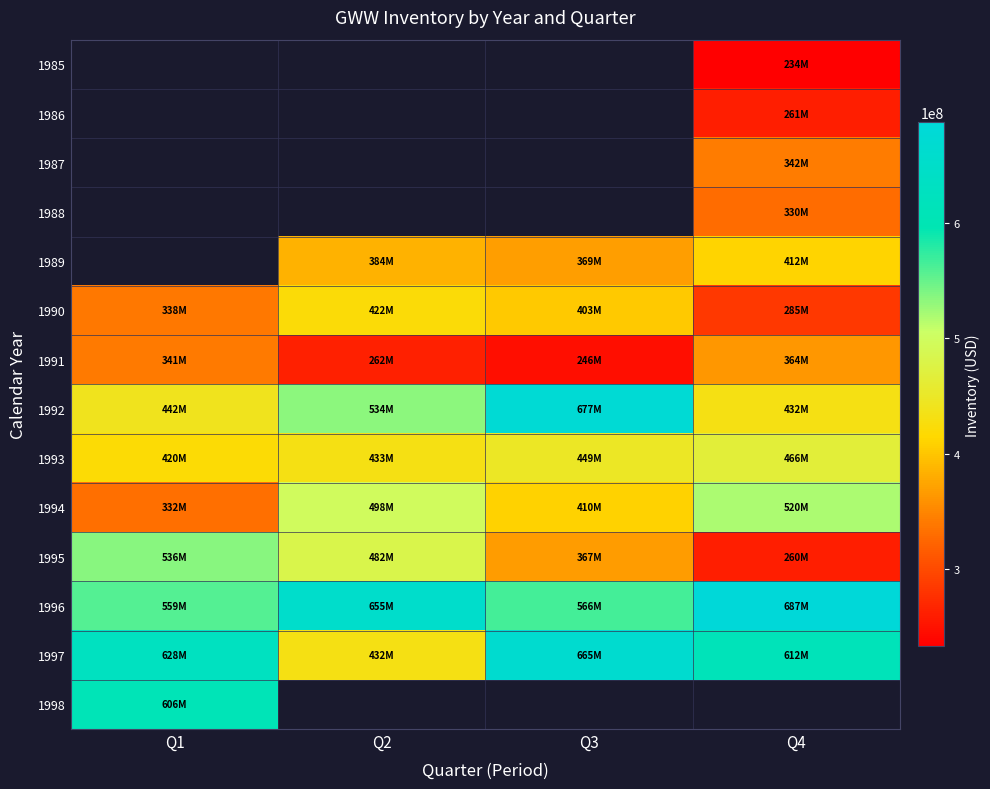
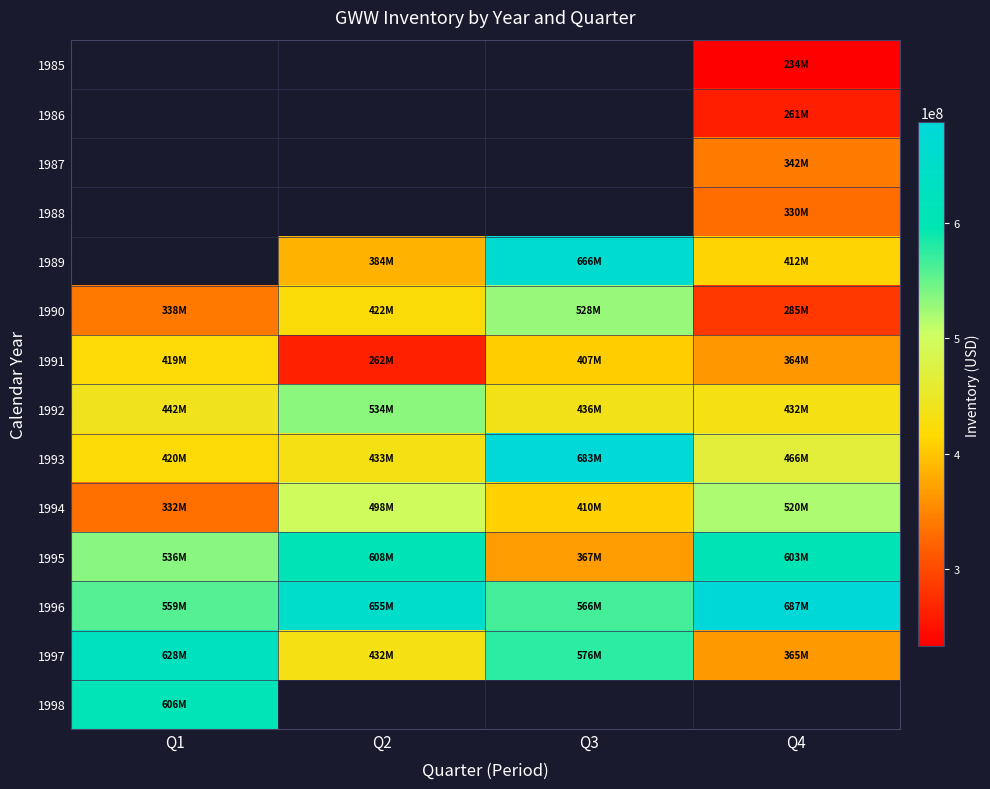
  {
    "1985": {
      "Q4": "234M"
    },
    "1986": {
      "Q4": "261M"
    },
    "1987": {
      "Q4": "342M"
    },
    "1988": {
      "Q4": "330M"
    },
    "1989": {
      "Q2": "384M",
-     "Q3": "369M",
+     "Q3": "666M",
      "Q4": "412M"
    },
    "1990": {
      "Q1": "338M",
      "Q2": "422M",
-     "Q3": "403M",
+     "Q3": "528M",
      "Q4": "285M"
    },
    "1991": {
-     "Q1": "341M",
+     "Q1": "419M",
      "Q2": "262M",
-     "Q3": "246M",
+     "Q3": "407M",
      "Q4": "364M"
    },
    "1992": {
      "Q1": "442M",
      "Q2": "534M",
-     "Q3": "677M",
+     "Q3": "436M",
      "Q4": "432M"
    },
    "1993": {
      "Q1": "420M",
      "Q2": "433M",
-     "Q3": "449M",
+     "Q3": "683M",
      "Q4": "466M"
    },
    "1994": {
      "Q1": "332M",
      "Q2": "498M",
      "Q3": "410M",
      "Q4": "520M"
    },
    "1995": {
      "Q1": "536M",
-     "Q2": "482M",
+     "Q2": "608M",
      "Q3": "367M",
-     "Q4": "260M"
+     "Q4": "603M"
    },
    "1996": {
      "Q1": "559M",
      "Q2": "655M",
      "Q3": "566M",
      "Q4": "687M"
    },
    "1997": {
      "Q1": "628M",
      "Q2": "432M",
-     "Q3": "665M",
-     "Q4": "612M"
+     "Q3": "576M",
+     "Q4": "365M"
    },
    "1998": {
      "Q1": "606M"
    }
  }
